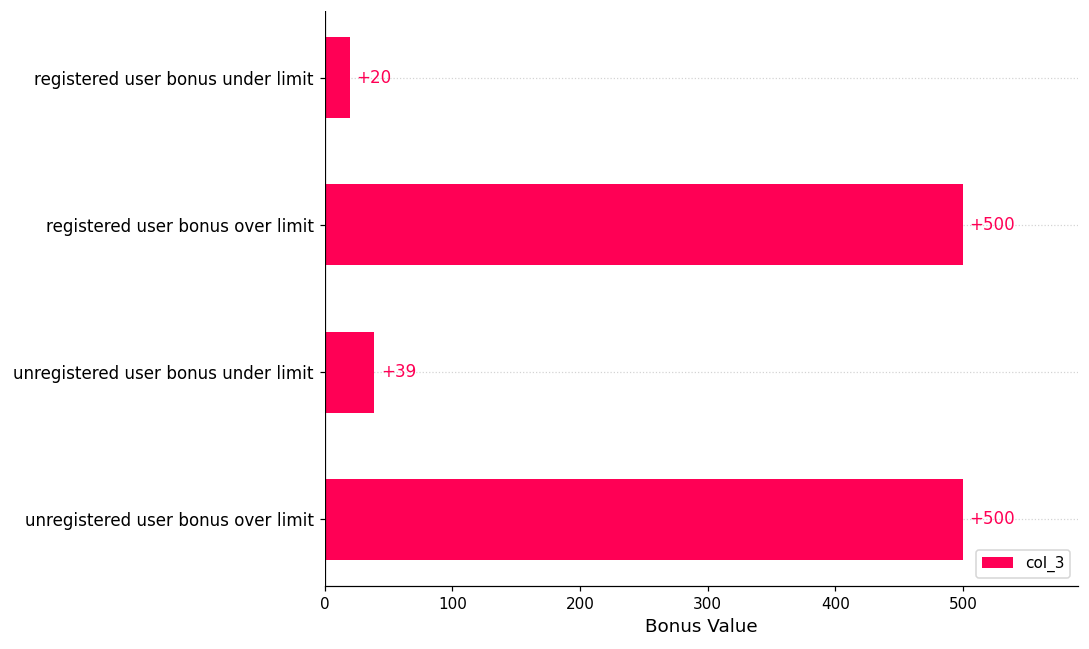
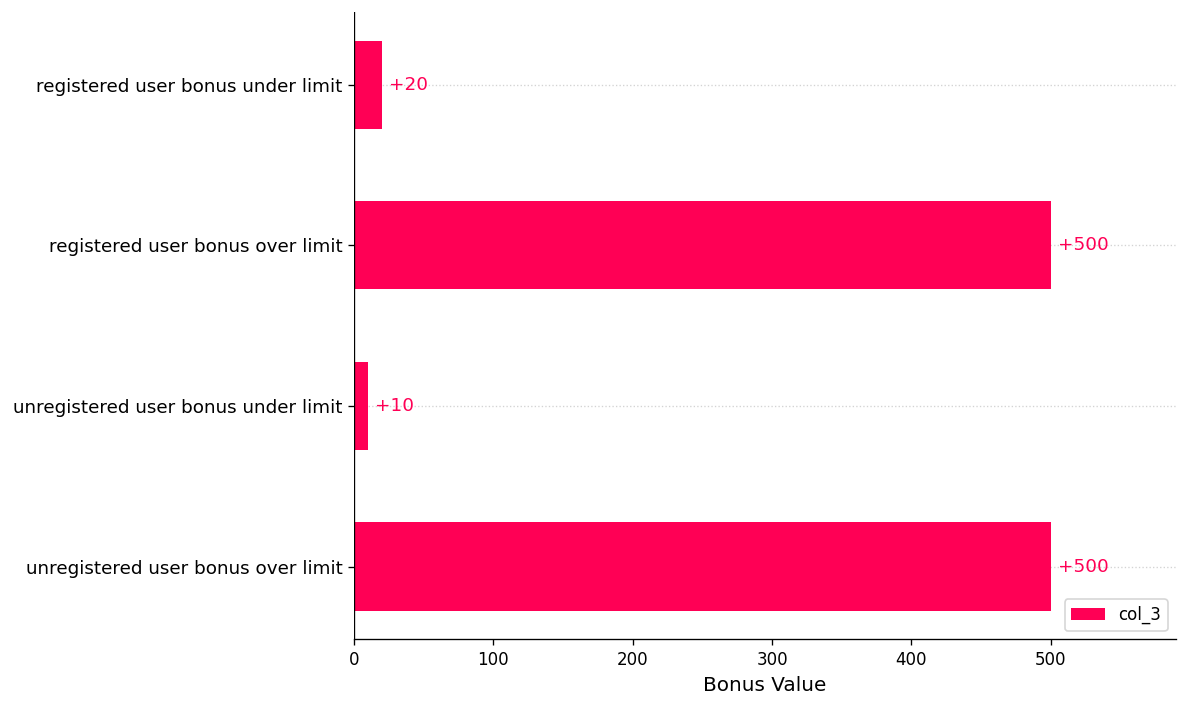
  {
    "registered user bonus under limit": "+20",
    "registered user bonus over limit": "+500",
-   "unregistered user bonus under limit": "+39",
+   "unregistered user bonus under limit": "+10",
    "unregistered user bonus over limit": "+500"
  }
